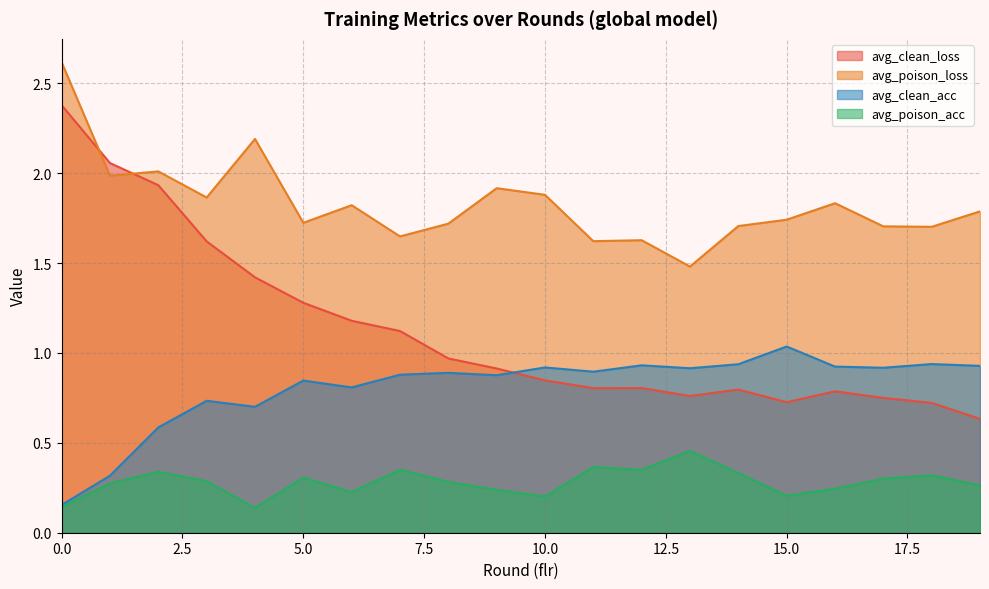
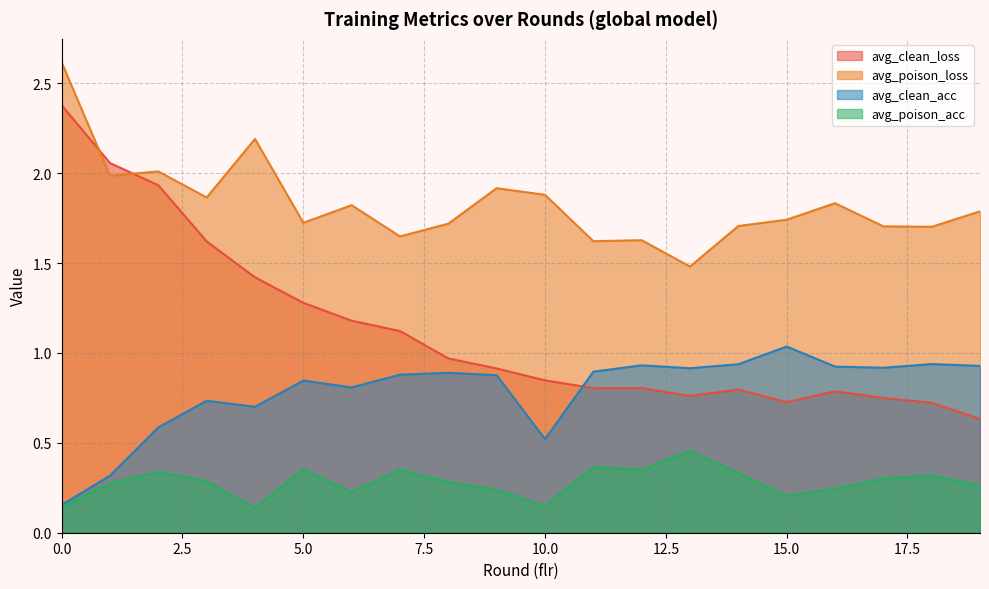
  {
    "avg_clean_acc": {
      "5.0": 0.85,
-     "10.0": 0.92,
+     "10.0": 0.52,
      "15.0": 1.04
    },
    "avg_poison_acc": {
-     "5.0": 0.31,
-     "10.0": 0.20,
+     "5.0": 0.35,
+     "10.0": 0.15,
      "15.0": 0.21
    }
  }
